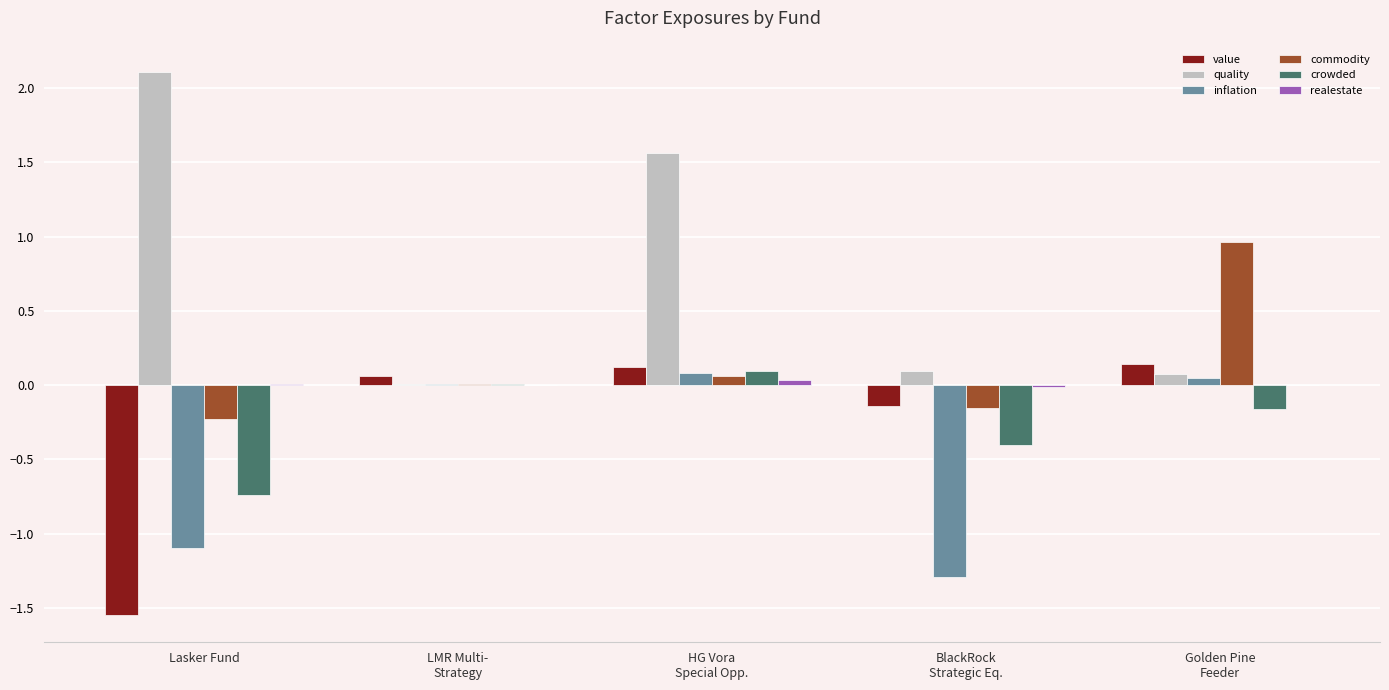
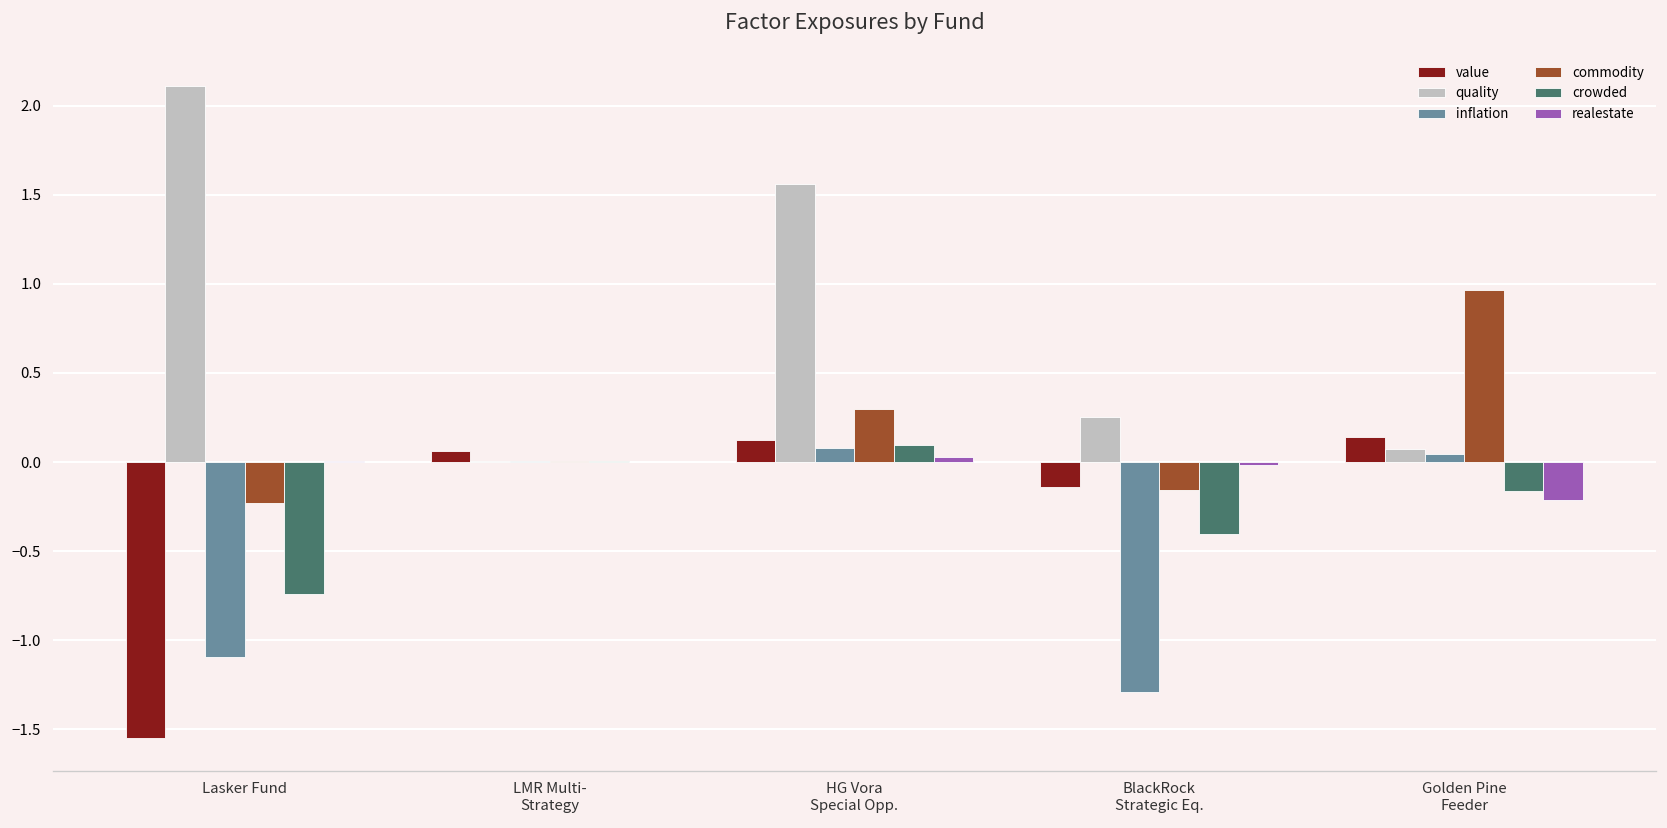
  {
    "value": {
      "Lasker Fund": -1.55,
      "LMR Multi- Strategy": 0.06,
      "HG Vora Special Opp.": 0.12,
      "BlackRock Strategic Eq.": -0.14,
      "Golden Pine Feeder": 0.14
    },
    "quality": {
      "Lasker Fund": 2.11,
      "HG Vora Special Opp.": 1.56,
-     "BlackRock Strategic Eq.": 0.09,
+     "BlackRock Strategic Eq.": 0.25,
      "Golden Pine Feeder": 0.07
    },
    "inflation": {
      "Lasker Fund": -1.10,
      "HG Vora Special Opp.": 0.08,
      "BlackRock Strategic Eq.": -1.29,
      "Golden Pine Feeder": 0.05
    },
    "commodity": {
      "Lasker Fund": -0.23,
-     "HG Vora Special Opp.": 0.06,
+     "HG Vora Special Opp.": 0.30,
      "BlackRock Strategic Eq.": -0.16,
      "Golden Pine Feeder": 0.96
    },
    "crowded": {
      "Lasker Fund": -0.74,
      "HG Vora Special Opp.": 0.10,
      "BlackRock Strategic Eq.": -0.41,
      "Golden Pine Feeder": -0.16
    },
    "realestate": {
      "HG Vora Special Opp.": 0.03,
-     "Golden Pine Feeder": 0.00
+     "Golden Pine Feeder": -0.21
    }
  }
